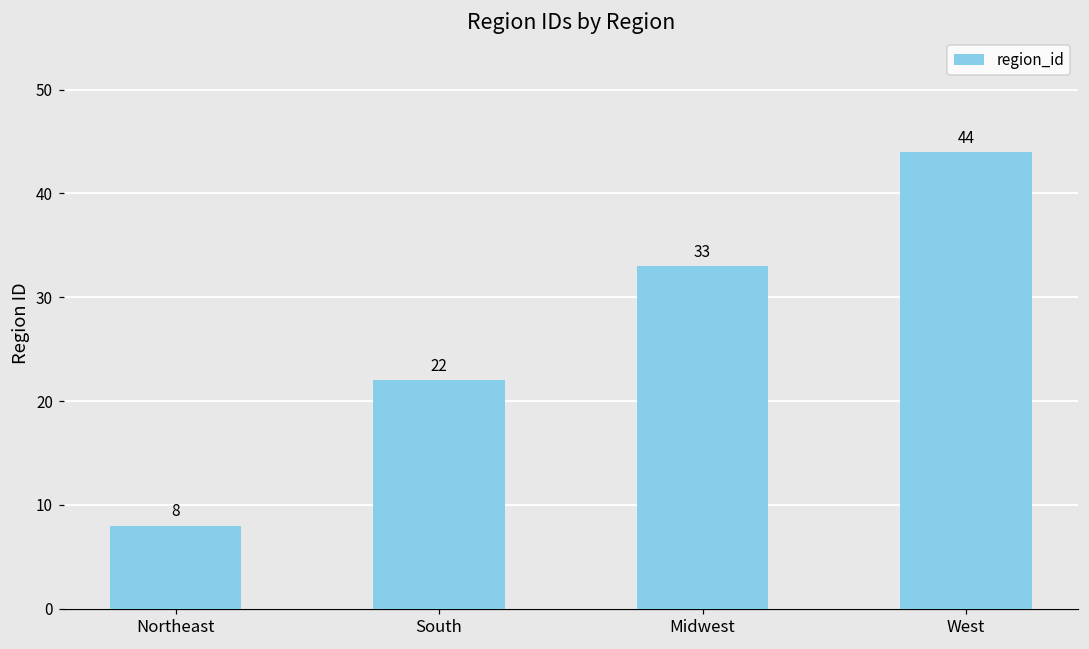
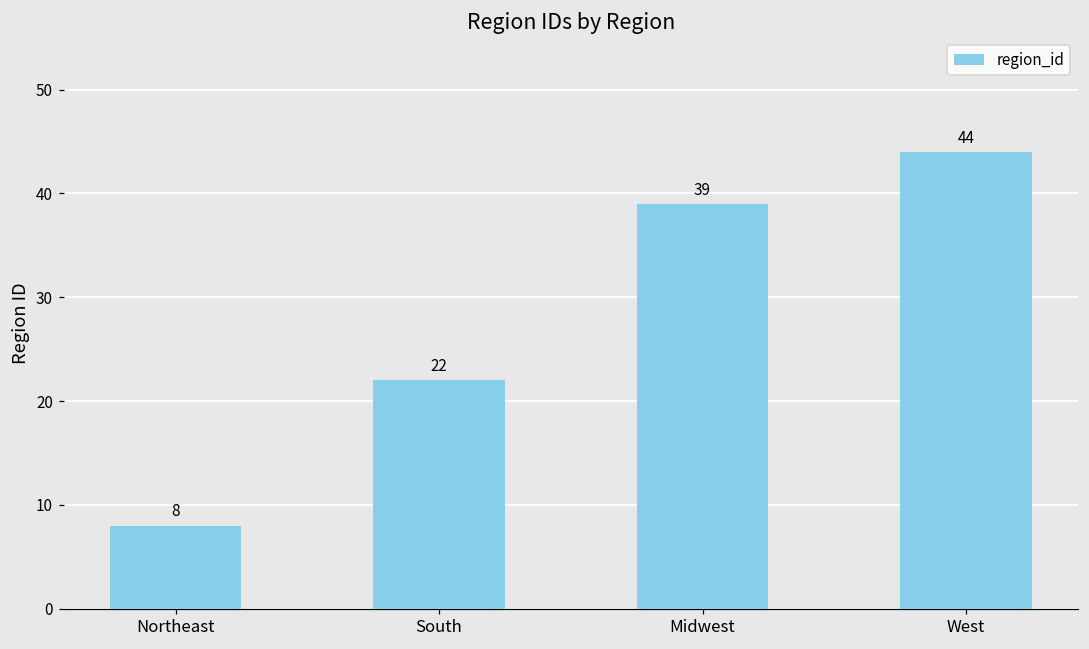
  {
    "Northeast": 8,
    "South": 22,
-   "Midwest": 33,
+   "Midwest": 39,
    "West": 44
  }
